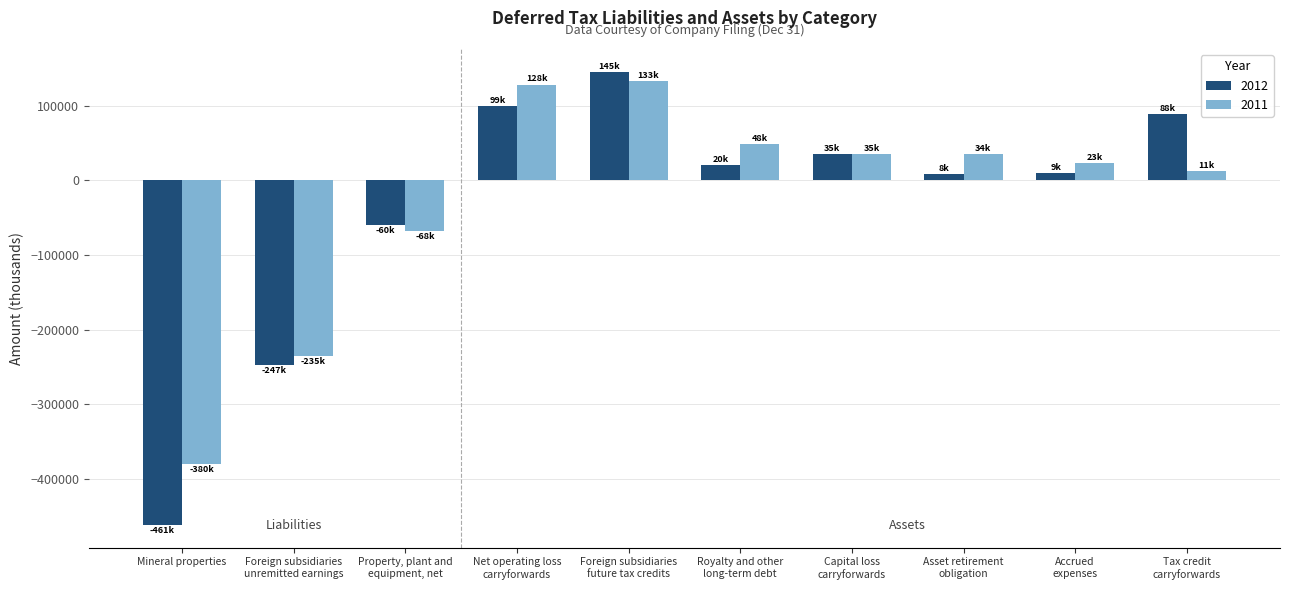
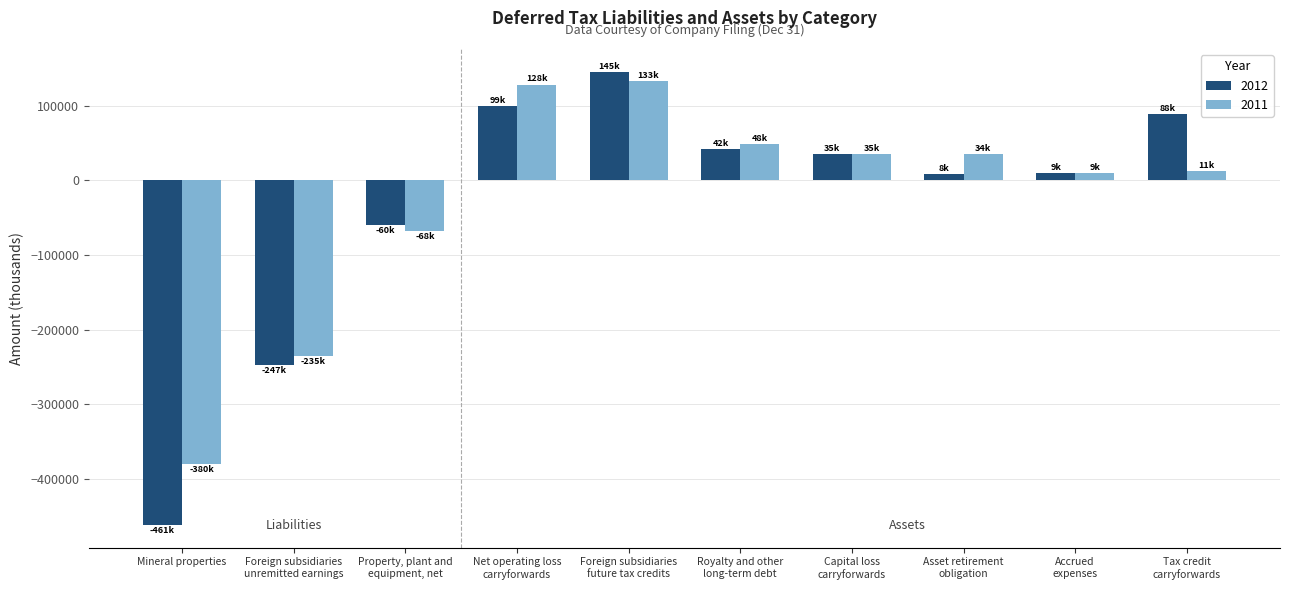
  {
    "2012": {
      "Foreign subsidiaries unremitted earnings": "-247k",
      "Property, plant and equipment, net": "-60k",
      "Net operating loss carryforwards": "99k",
      "Foreign subsidiaries future tax credits": "145k",
-     "Royalty and other long-term debt": "20k",
+     "Royalty and other long-term debt": "42k",
      "Capital loss carryforwards": "35k",
      "Tax credit carryforwards": "88k"
    },
    "2011": {
      "Mineral properties": "-380k",
      "Foreign subsidiaries unremitted earnings": "-235k",
      "Property, plant and equipment, net": "-68k",
      "Net operating loss carryforwards": "128k",
      "Foreign subsidiaries future tax credits": "133k",
      "Royalty and other long-term debt": "48k",
-     "Accrued expenses": "23k"
+     "Accrued expenses": "9k"
    }
  }
